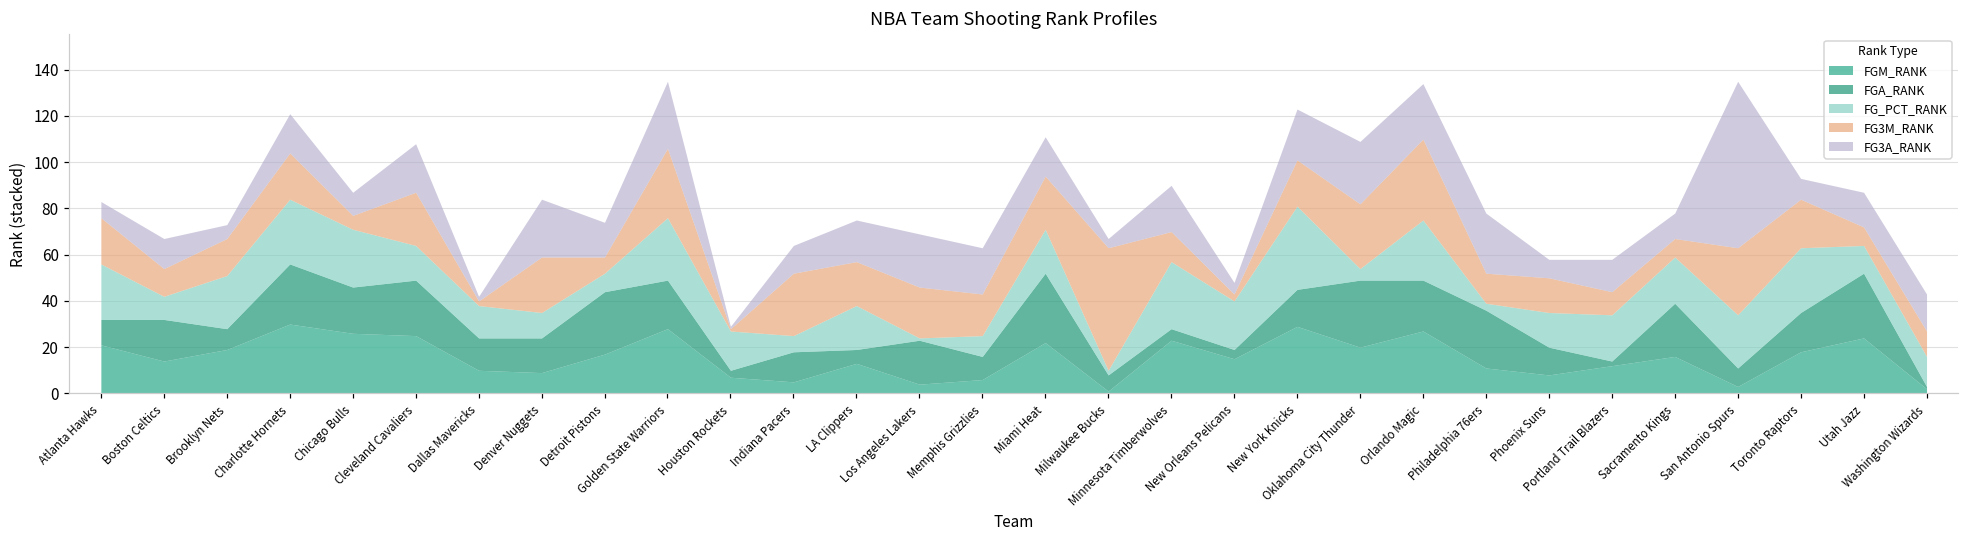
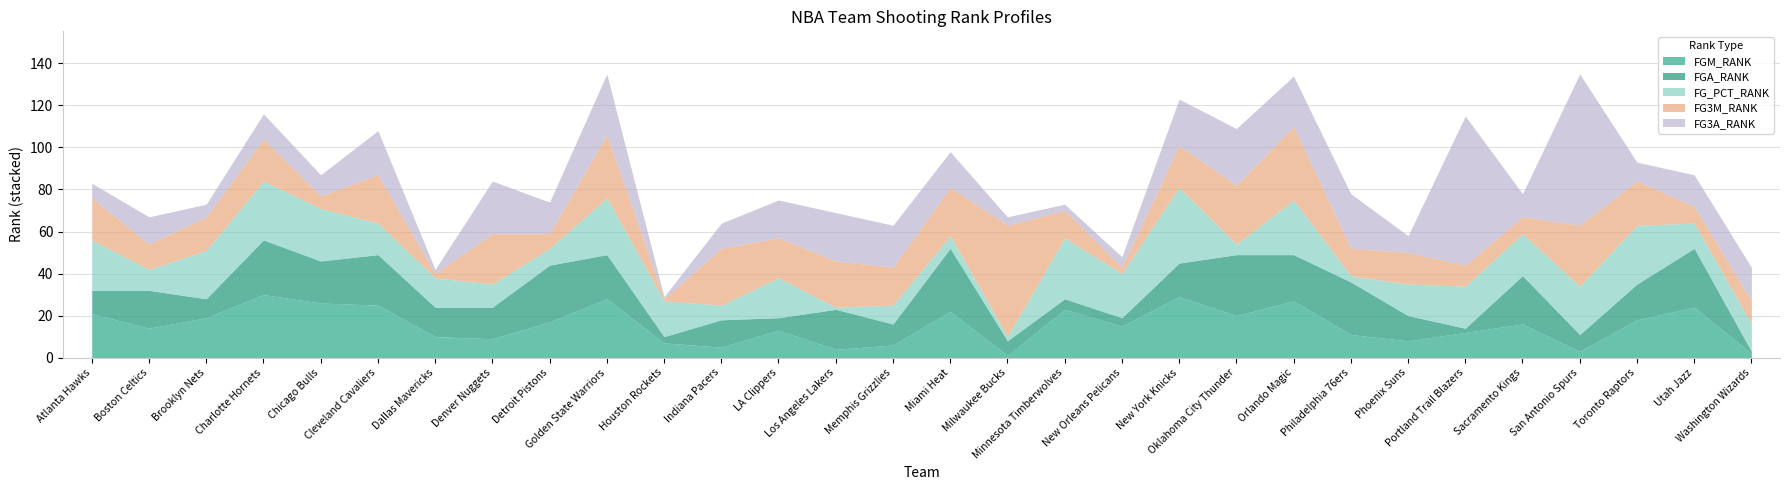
  {
    "FG_PCT_RANK": {
      "Atlanta Hawks": 24,
      "Boston Celtics": 10,
      "Brooklyn Nets": 23,
      "Charlotte Hornets": 28,
      "Chicago Bulls": 25,
      "Cleveland Cavaliers": 15,
      "Dallas Mavericks": 14,
      "Denver Nuggets": 11,
      "Detroit Pistons": 8,
      "Golden State Warriors": 27,
      "Indiana Pacers": 7,
      "LA Clippers": 19,
      "Memphis Grizzlies": 9,
-     "Miami Heat": 19,
+     "Miami Heat": 6,
      "Milwaukee Bucks": 2,
      "Minnesota Timberwolves": 29,
      "New Orleans Pelicans": 21,
      "New York Knicks": 36,
      "Oklahoma City Thunder": 5,
      "Orlando Magic": 26,
      "Philadelphia 76ers": 3,
      "Phoenix Suns": 15,
      "Portland Trail Blazers": 20,
      "Sacramento Kings": 20,
      "San Antonio Spurs": 23,
      "Toronto Raptors": 28,
      "Utah Jazz": 12,
      "Washington Wizards": 13
    },
    "FG3M_RANK": {
      "Atlanta Hawks": 20,
      "Boston Celtics": 12,
      "Brooklyn Nets": 16,
      "Charlotte Hornets": 20,
      "Chicago Bulls": 6,
      "Cleveland Cavaliers": 23,
      "Dallas Mavericks": 2,
      "Denver Nuggets": 24,
      "Detroit Pistons": 7,
      "Golden State Warriors": 30,
      "Indiana Pacers": 27,
      "LA Clippers": 19,
      "Los Angeles Lakers": 22,
      "Memphis Grizzlies": 18,
      "Miami Heat": 23,
      "Milwaukee Bucks": 53,
      "Minnesota Timberwolves": 13,
      "New Orleans Pelicans": 3,
      "New York Knicks": 20,
      "Oklahoma City Thunder": 28,
      "Orlando Magic": 35,
      "Philadelphia 76ers": 13,
      "Phoenix Suns": 15,
      "Portland Trail Blazers": 10,
      "Sacramento Kings": 8,
      "San Antonio Spurs": 29,
      "Toronto Raptors": 21,
      "Utah Jazz": 8,
      "Washington Wizards": 11
    },
    "FG3A_RANK": {
      "Atlanta Hawks": 7,
      "Boston Celtics": 13,
      "Brooklyn Nets": 6,
-     "Charlotte Hornets": 17,
+     "Charlotte Hornets": 12,
      "Chicago Bulls": 10,
      "Cleveland Cavaliers": 21,
      "Dallas Mavericks": 2,
      "Denver Nuggets": 25,
      "Detroit Pistons": 15,
      "Golden State Warriors": 29,
      "Indiana Pacers": 12,
      "LA Clippers": 18,
      "Los Angeles Lakers": 23,
      "Memphis Grizzlies": 20,
      "Miami Heat": 17,
      "Milwaukee Bucks": 4,
-     "Minnesota Timberwolves": 20,
+     "Minnesota Timberwolves": 3,
      "New Orleans Pelicans": 5,
      "New York Knicks": 22,
      "Oklahoma City Thunder": 27,
      "Orlando Magic": 24,
      "Philadelphia 76ers": 26,
      "Phoenix Suns": 8,
-     "Portland Trail Blazers": 14,
+     "Portland Trail Blazers": 71,
      "Sacramento Kings": 11,
      "San Antonio Spurs": 72,
      "Toronto Raptors": 9,
      "Utah Jazz": 15,
      "Washington Wizards": 16
    }
  }
